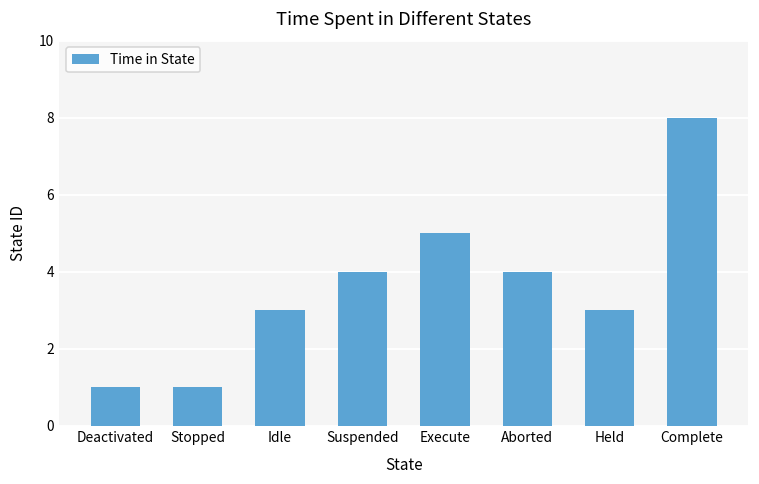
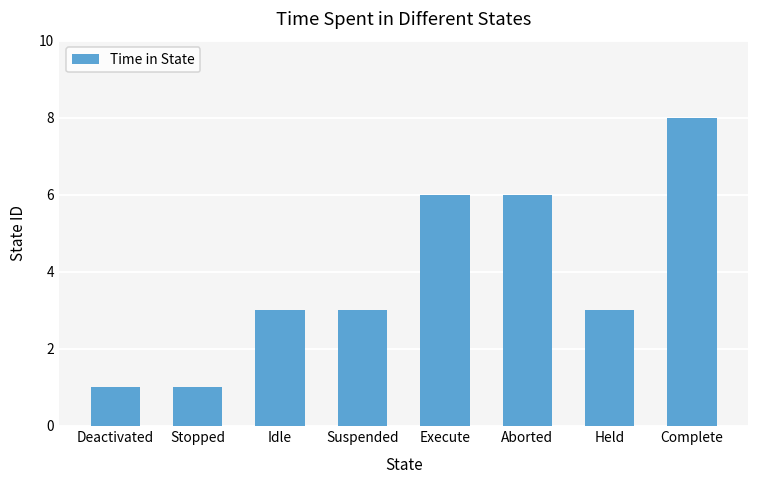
  {
    "Deactivated": 1,
    "Stopped": 1,
    "Idle": 3,
-   "Suspended": 4,
-   "Execute": 5,
-   "Aborted": 4,
+   "Suspended": 3,
+   "Execute": 6,
+   "Aborted": 6,
    "Held": 3,
    "Complete": 8
  }
